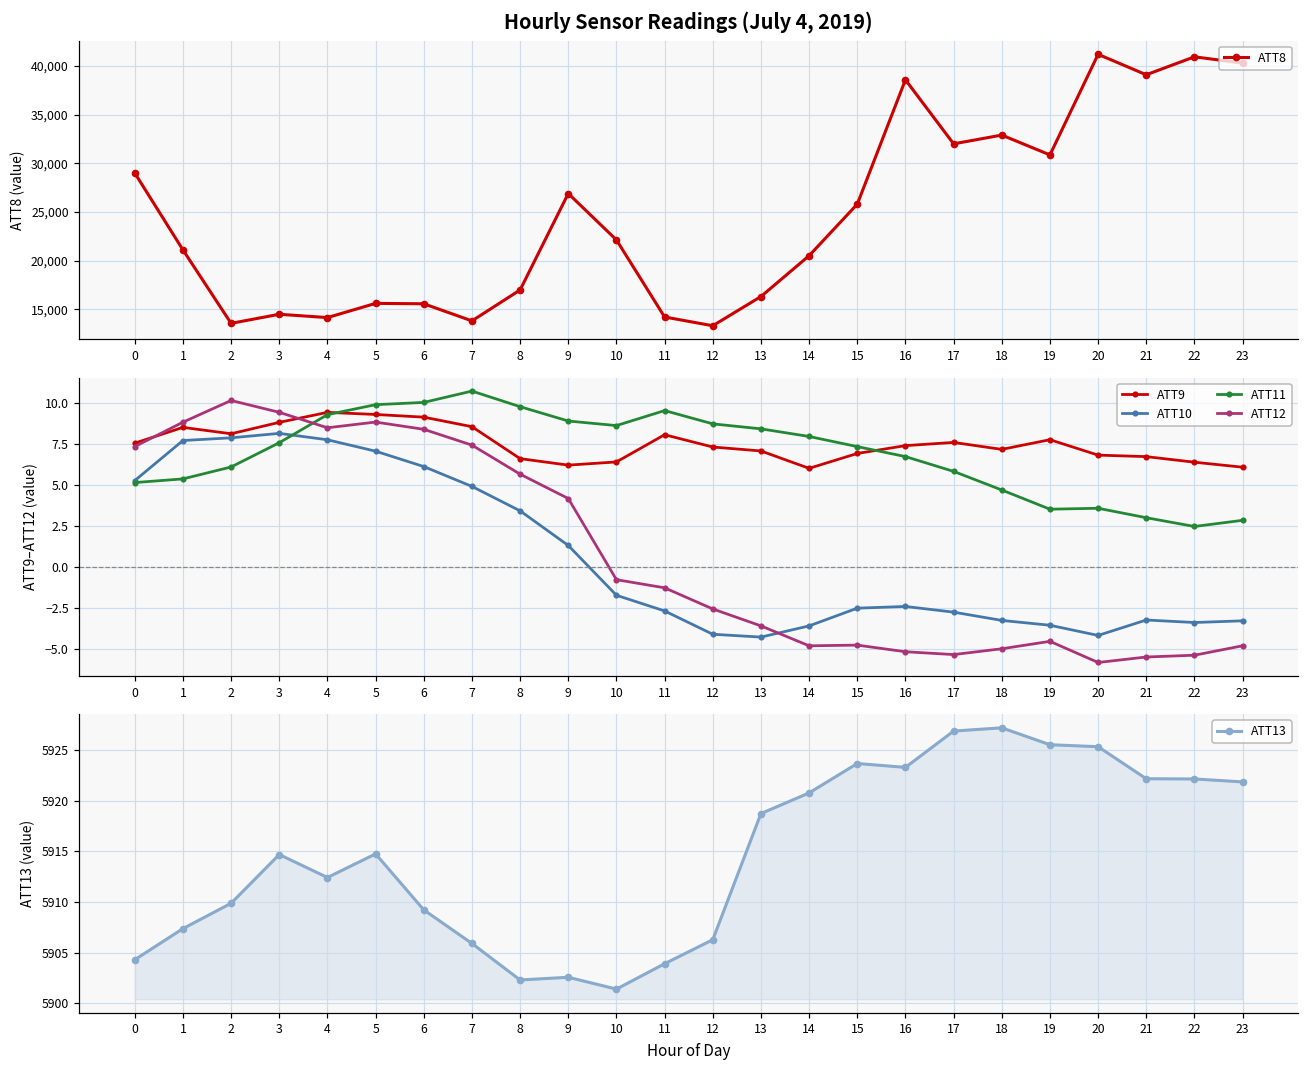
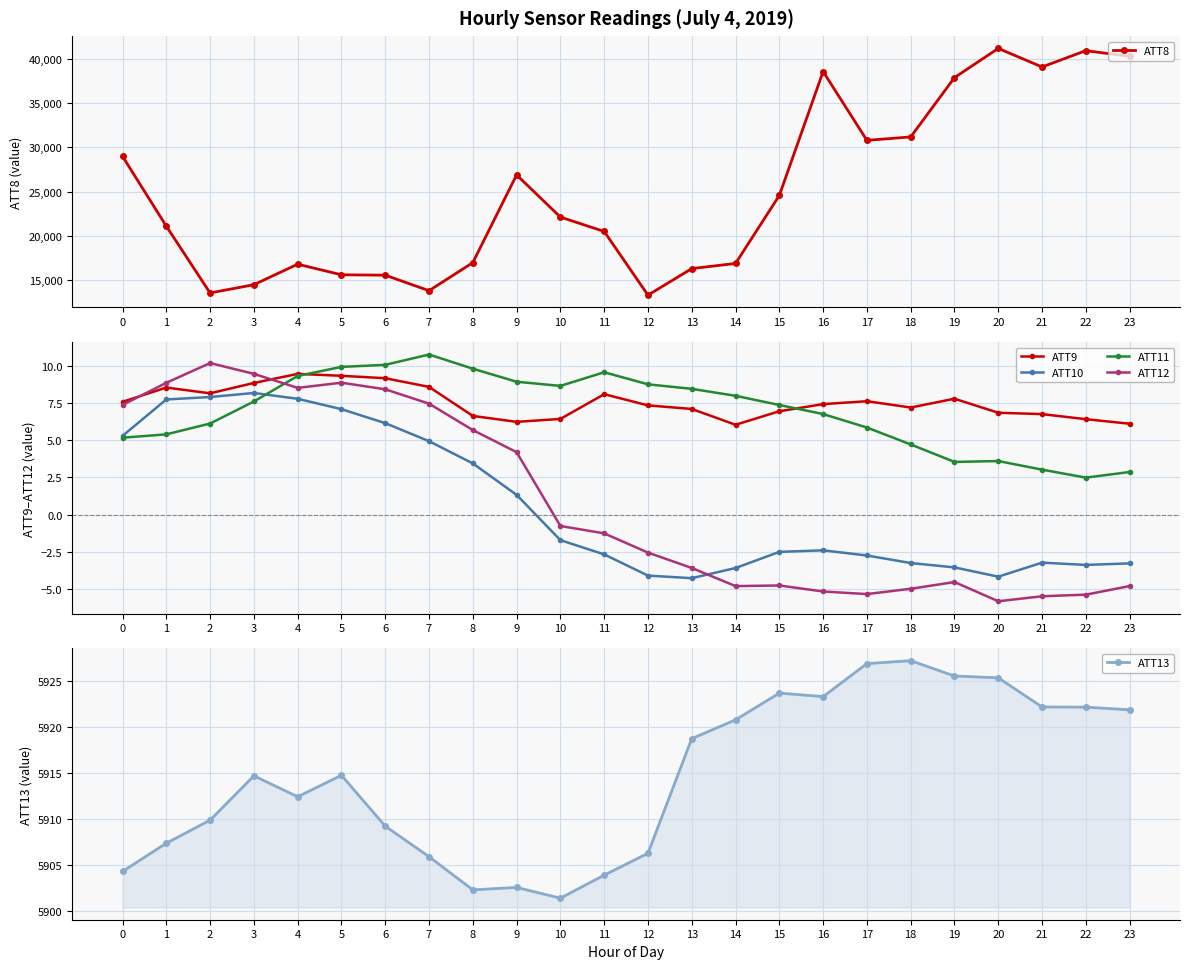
  {
    "Hourly Sensor Readings (July 4, 2019)": {
      "0": "29,000",
      "1": "21,000",
      "2": "14,000",
      "3": "14,000",
-     "4": "14,000",
+     "4": "17,000",
      "5": "16,000",
      "6": "16,000",
      "7": "14,000",
      "8": "17,000",
      "9": "27,000",
      "10": "22,000",
-     "11": "14,000",
+     "11": "21,000",
      "12": "13,000",
      "13": "16,000",
-     "14": "21,000",
-     "15": "26,000",
+     "14": "17,000",
+     "15": "25,000",
      "16": "39,000",
-     "17": "32,000",
-     "18": "33,000",
-     "19": "31,000",
+     "17": "31,000",
+     "18": "31,000",
+     "19": "38,000",
      "20": "41,000",
      "21": "39,000",
      "22": "41,000"
    }
  }
